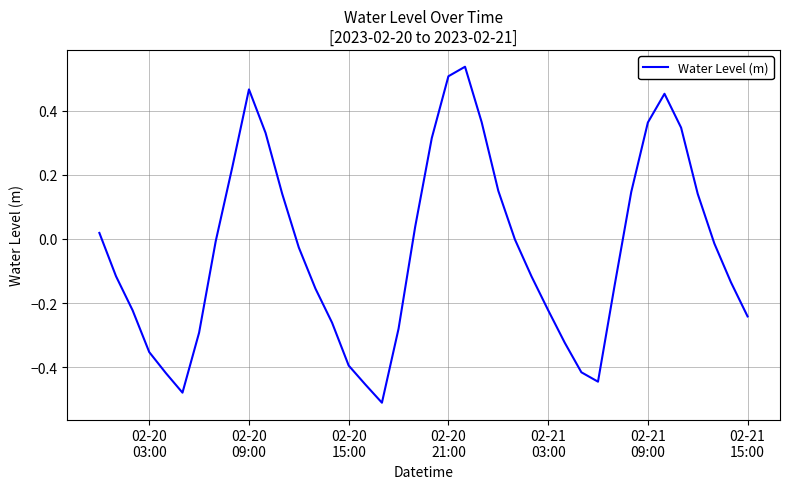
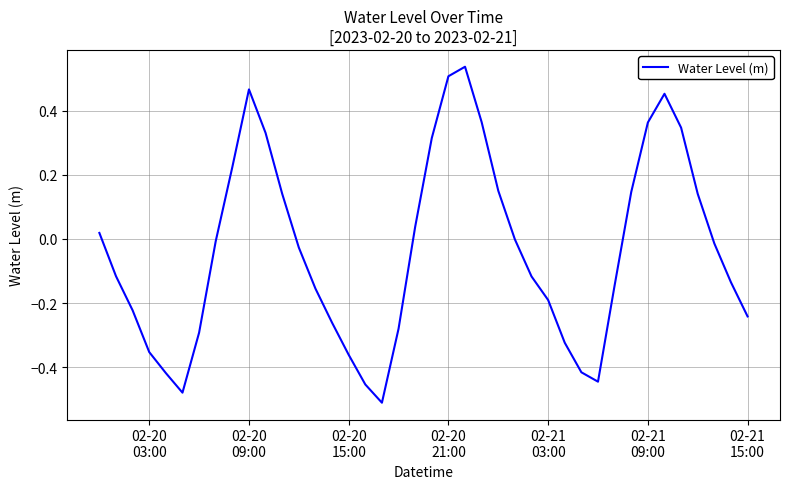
  {
    "02-20 03:00": -0.35,
    "02-20 09:00": 0.47,
-   "02-20 15:00": -0.40,
+   "02-20 15:00": -0.36,
    "02-20 21:00": 0.51,
-   "02-21 03:00": -0.22,
+   "02-21 03:00": -0.19,
    "02-21 09:00": 0.36,
    "02-21 15:00": -0.24
  }
